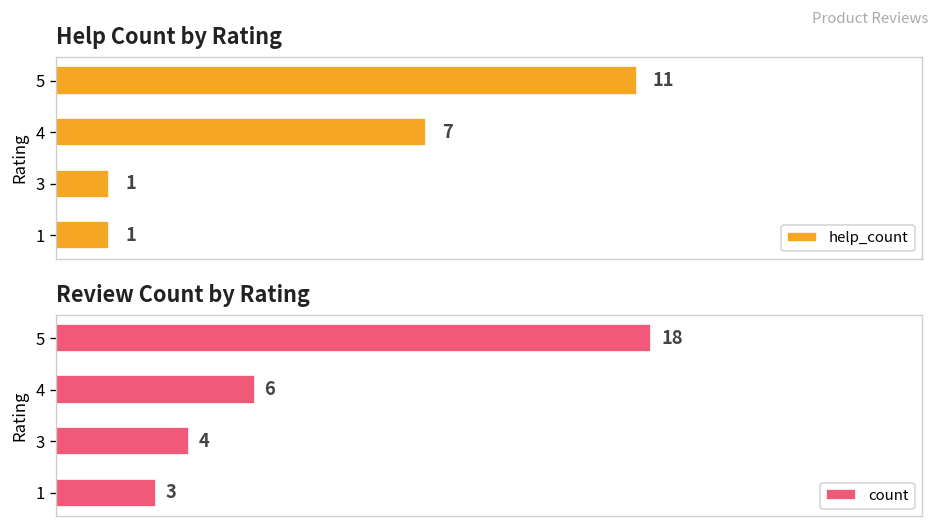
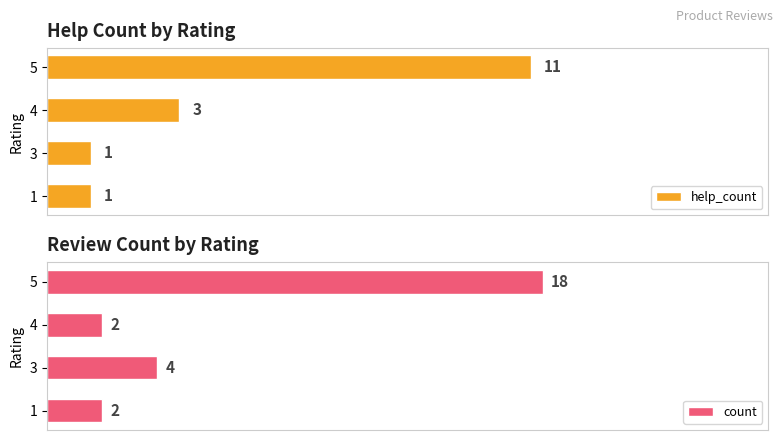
  {
    "Help Count by Rating": {
      "5": 11,
-     "4": 7,
+     "4": 3,
      "3": 1,
      "1": 1
    },
    "Review Count by Rating": {
      "5": 18,
-     "4": 6,
+     "4": 2,
      "3": 4,
-     "1": 3
+     "1": 2
    }
  }
